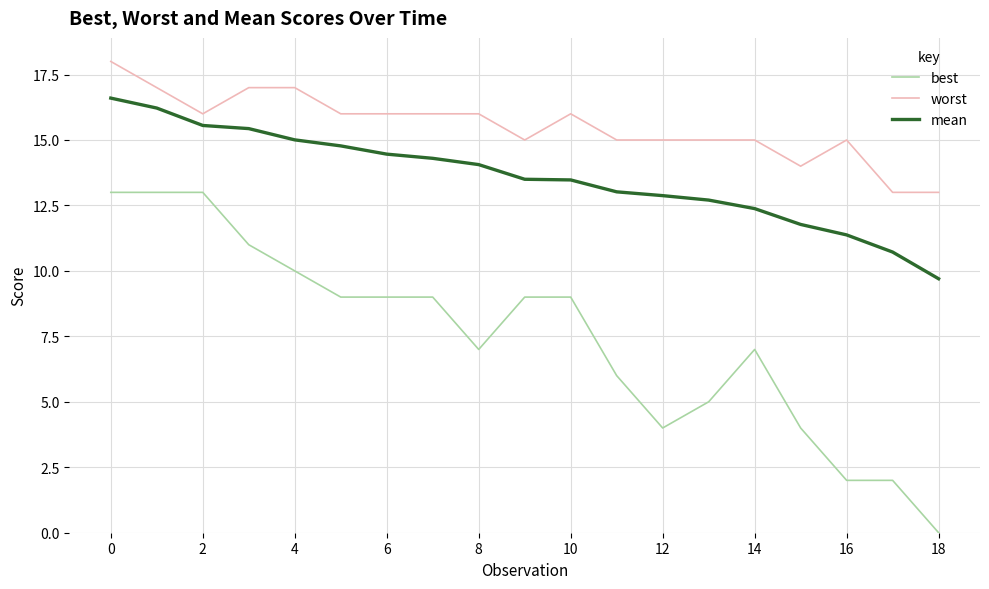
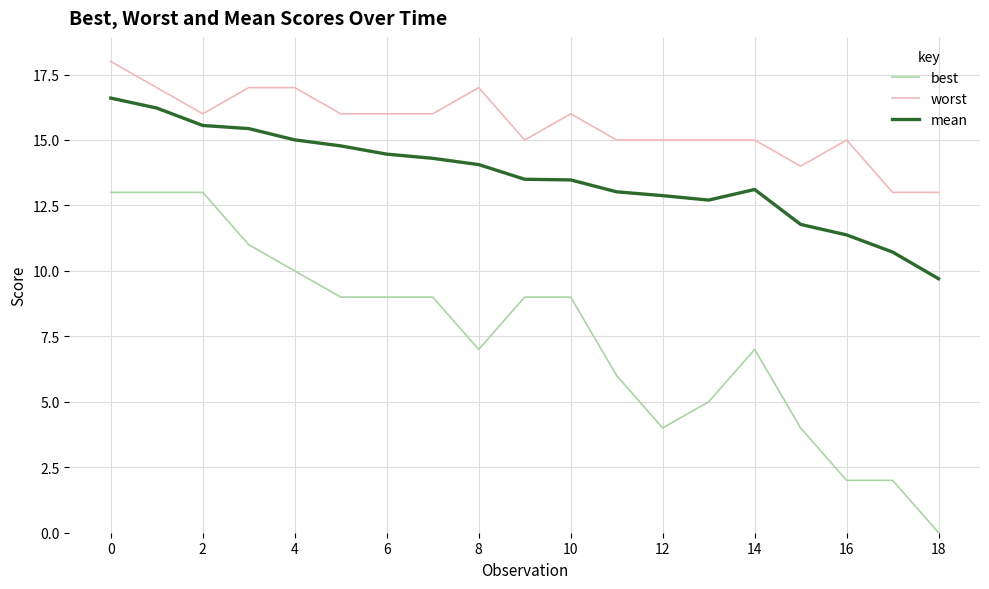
  {
    "best": {
      "0": 13.0,
      "2": 13.0,
      "4": 10.0,
      "6": 9.0,
      "8": 7.0,
      "10": 9.0,
      "12": 4.0,
      "14": 7.0,
      "16": 2.0,
      "18": 0.0
    },
    "worst": {
      "0": 18,
      "2": 16,
      "4": 17,
      "6": 16,
-     "8": 16,
+     "8": 17,
      "10": 16,
      "12": 15,
      "14": 15,
      "16": 15,
      "18": 13
    },
    "mean": {
      "0": 16.6,
      "2": 15.6,
      "4": 15.0,
      "6": 14.5,
      "8": 14.1,
      "10": 13.5,
      "12": 12.9,
-     "14": 12.4,
+     "14": 13.1,
      "16": 11.4,
      "18": 9.7
    }
  }
